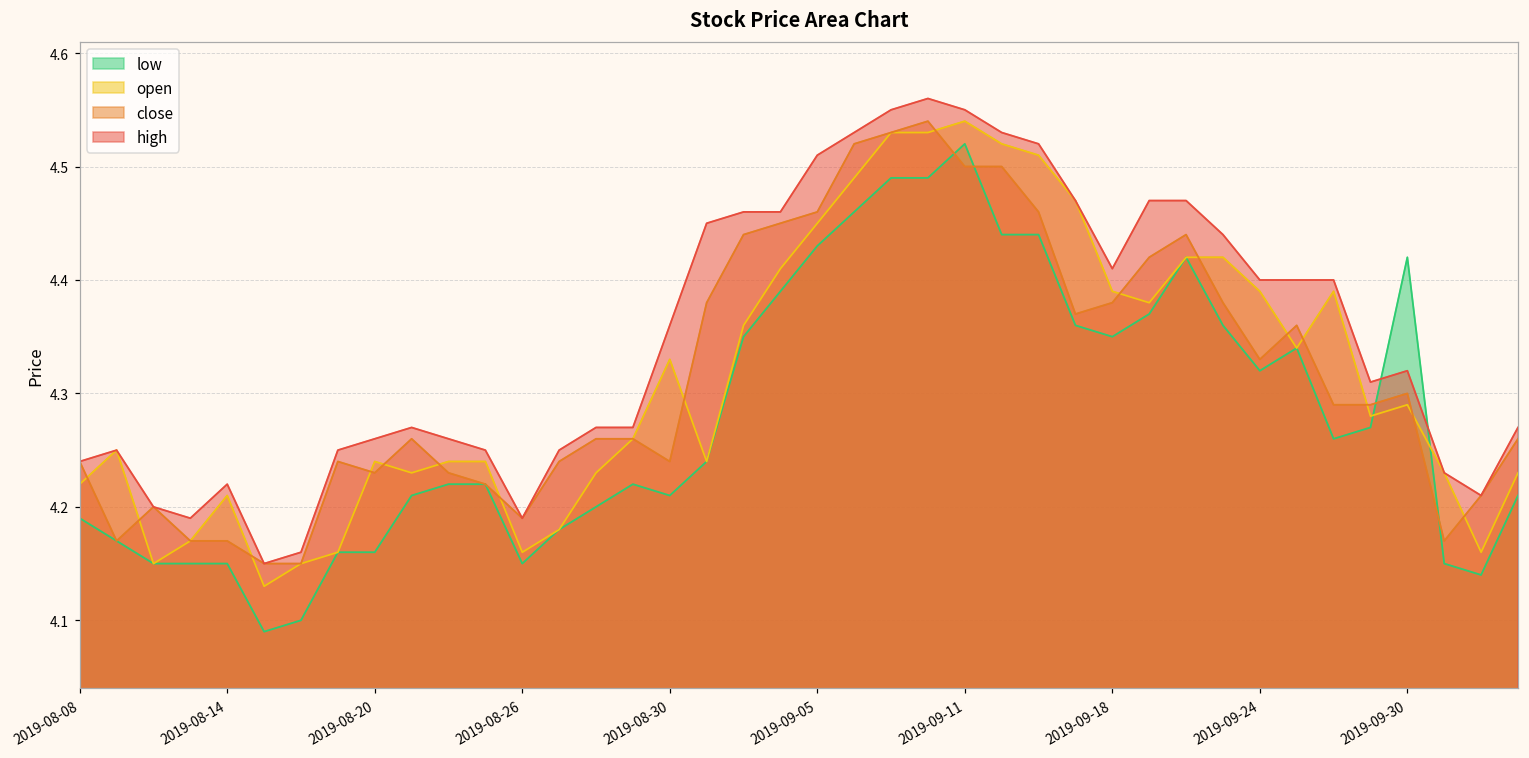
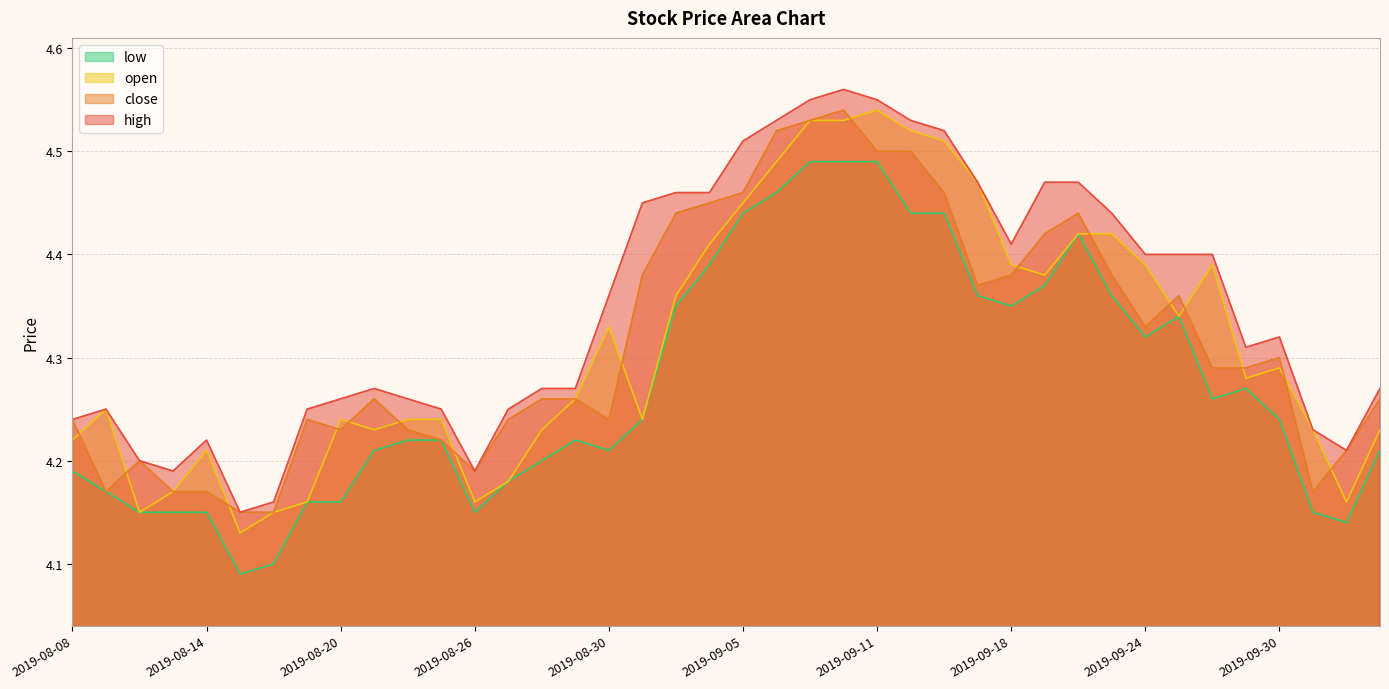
  {
    "low": {
      "2019-08-08": 4.19,
      "2019-08-14": 4.15,
      "2019-08-20": 4.16,
      "2019-08-26": 4.15,
      "2019-08-30": 4.21,
-     "2019-09-05": 4.43,
-     "2019-09-11": 4.52,
+     "2019-09-05": 4.44,
+     "2019-09-11": 4.49,
      "2019-09-18": 4.35,
      "2019-09-24": 4.32,
-     "2019-09-30": 4.42
+     "2019-09-30": 4.24
    }
  }
